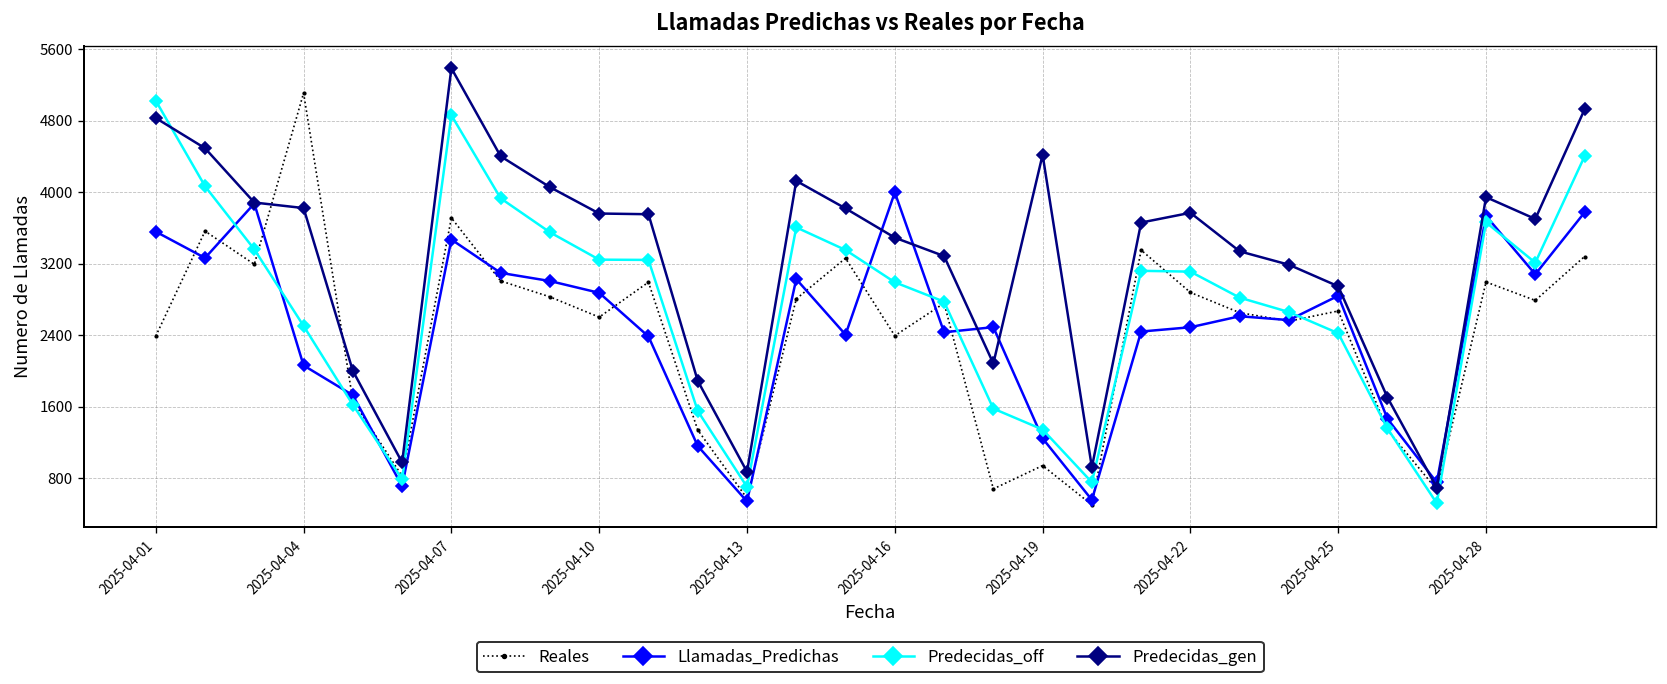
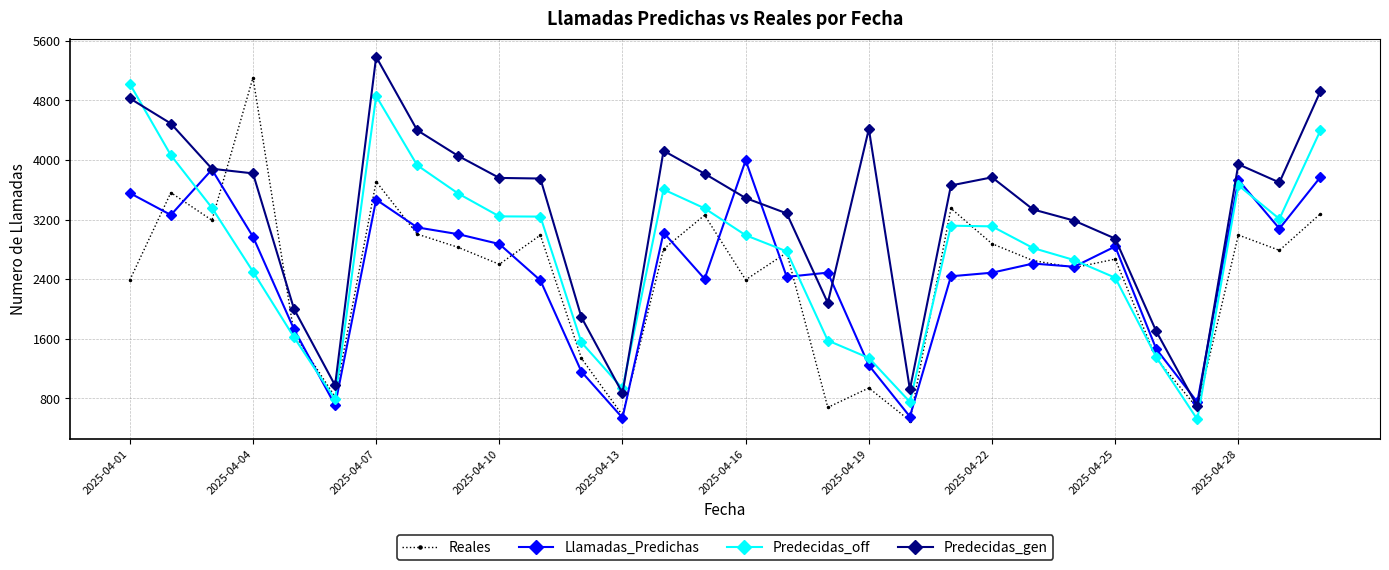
  {
    "Reales": {
      "2025-04-01": 2400,
      "2025-04-04": 5100,
      "2025-04-07": 3700,
      "2025-04-10": 2600,
      "2025-04-13": 600,
      "2025-04-16": 2400,
      "2025-04-19": 900,
      "2025-04-22": 2900,
      "2025-04-25": 2700,
      "2025-04-28": 3000
    },
    "Llamadas_Predichas": {
      "2025-04-01": 3600,
-     "2025-04-04": 2100,
+     "2025-04-04": 3000,
      "2025-04-07": 3500,
      "2025-04-10": 2900,
      "2025-04-13": 500,
      "2025-04-16": 4000,
      "2025-04-19": 1200,
      "2025-04-22": 2500,
      "2025-04-25": 2800,
      "2025-04-28": 3700
    },
    "Predecidas_off": {
      "2025-04-01": 5000,
      "2025-04-04": 2500,
      "2025-04-07": 4900,
      "2025-04-10": 3200,
-     "2025-04-13": 700,
+     "2025-04-13": 900,
      "2025-04-16": 3000,
      "2025-04-19": 1300,
      "2025-04-22": 3100,
      "2025-04-25": 2400,
      "2025-04-28": 3700
    },
    "Predecidas_gen": {
      "2025-04-01": 4800,
      "2025-04-04": 3800,
      "2025-04-07": 5400,
      "2025-04-10": 3800,
      "2025-04-13": 900,
      "2025-04-16": 3500,
      "2025-04-19": 4400,
      "2025-04-22": 3800,
      "2025-04-25": 2900,
      "2025-04-28": 3900
    }
  }
